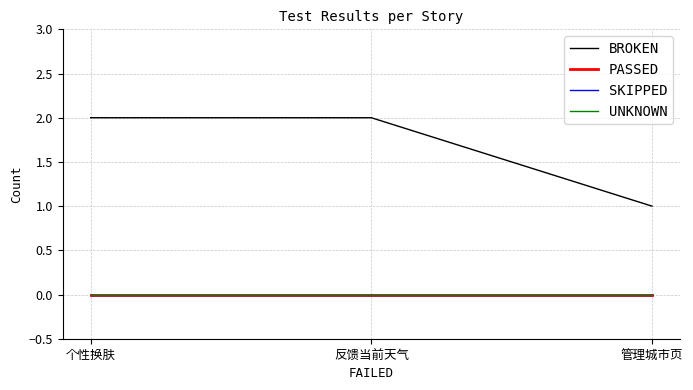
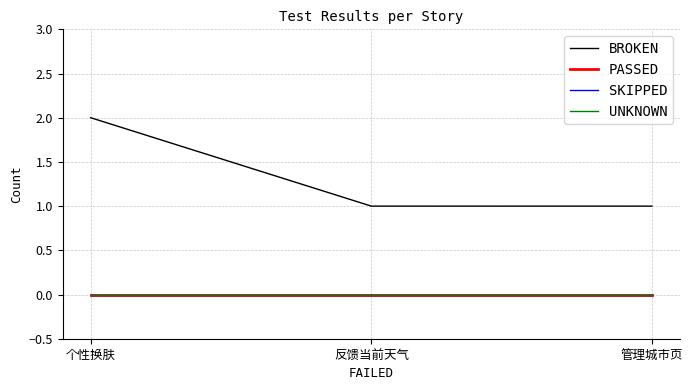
  {
    "BROKEN": {
      "个性换肤": 2,
-     "反馈当前天气": 2,
+     "反馈当前天气": 1,
      "管理城市页": 1
    },
    "UNKNOWN": {
      "个性换肤": 0,
      "反馈当前天气": 0,
      "管理城市页": 0
    }
  }
